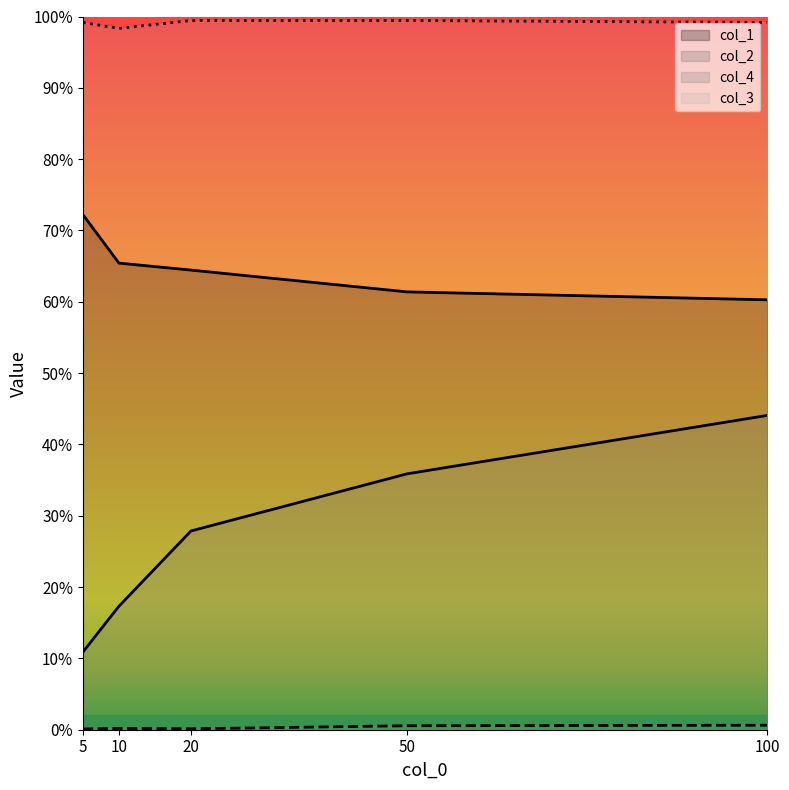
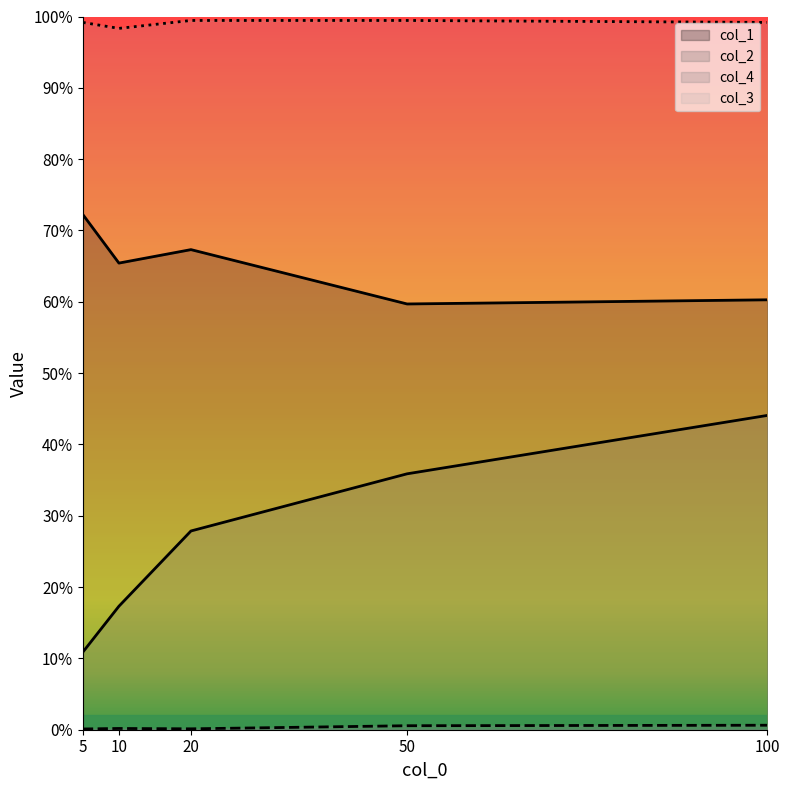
  {
    "col_1": {
      "5": "72%",
      "10": "65%",
-     "20": "64%",
-     "50": "61%",
+     "20": "67%",
+     "50": "60%",
      "100": "60%"
    }
  }
